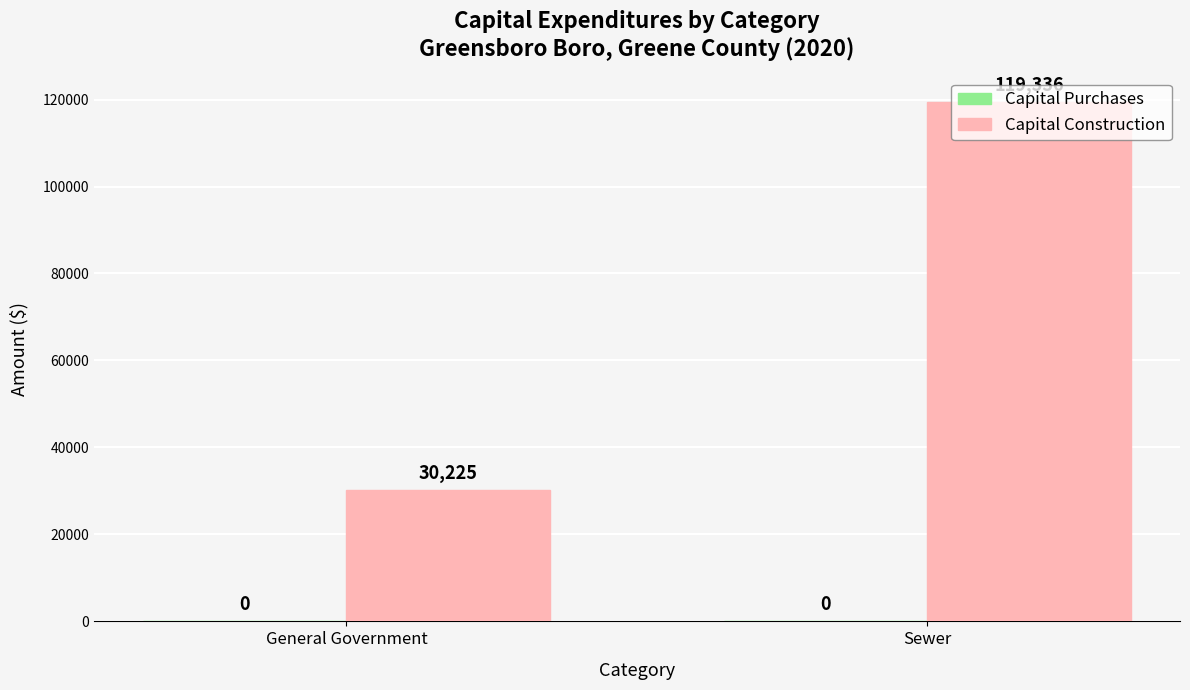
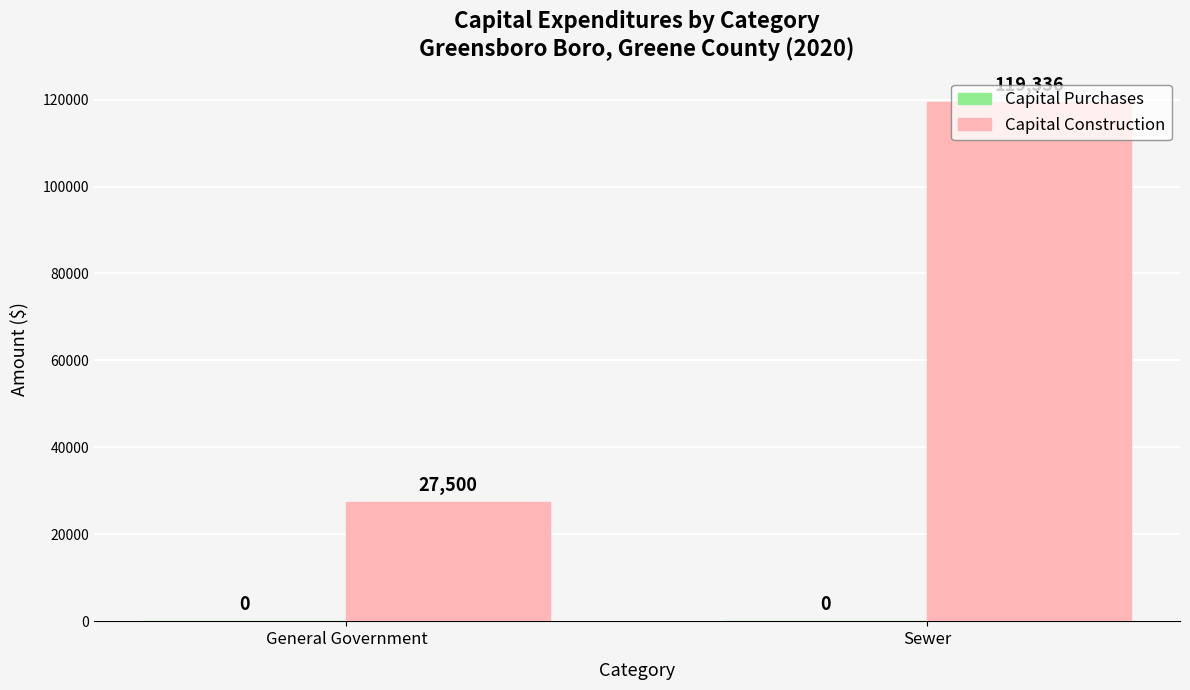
  {
    "Capital Purchases": {
      "General Government": "0",
      "Sewer": "0"
    },
    "Capital Construction": {
-     "General Government": "30,225"
+     "General Government": "27,500"
    }
  }
